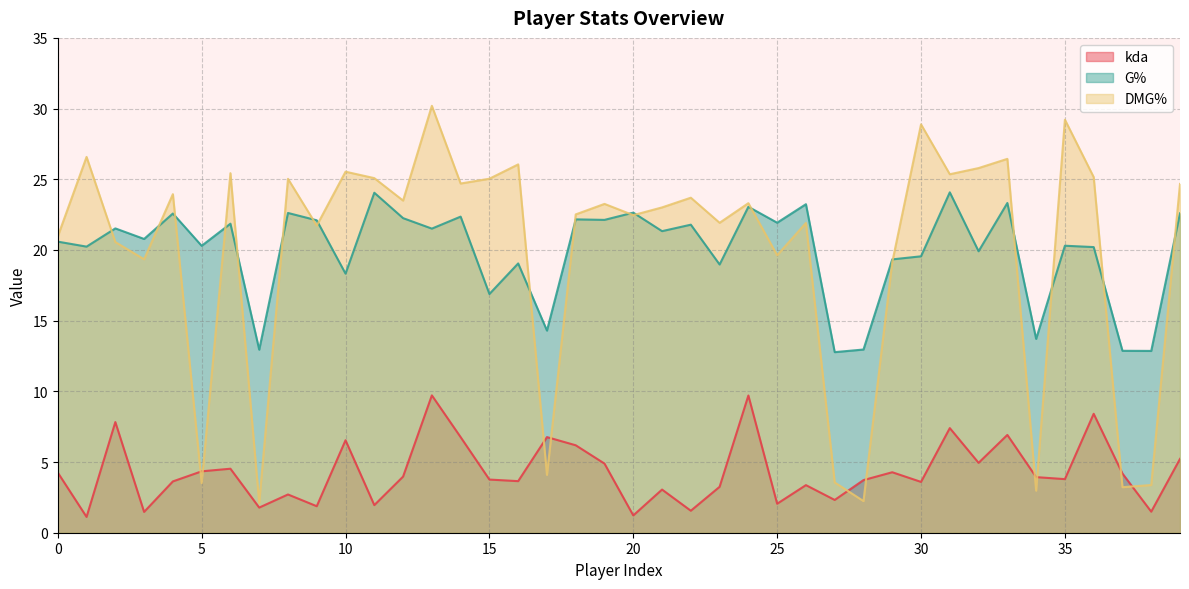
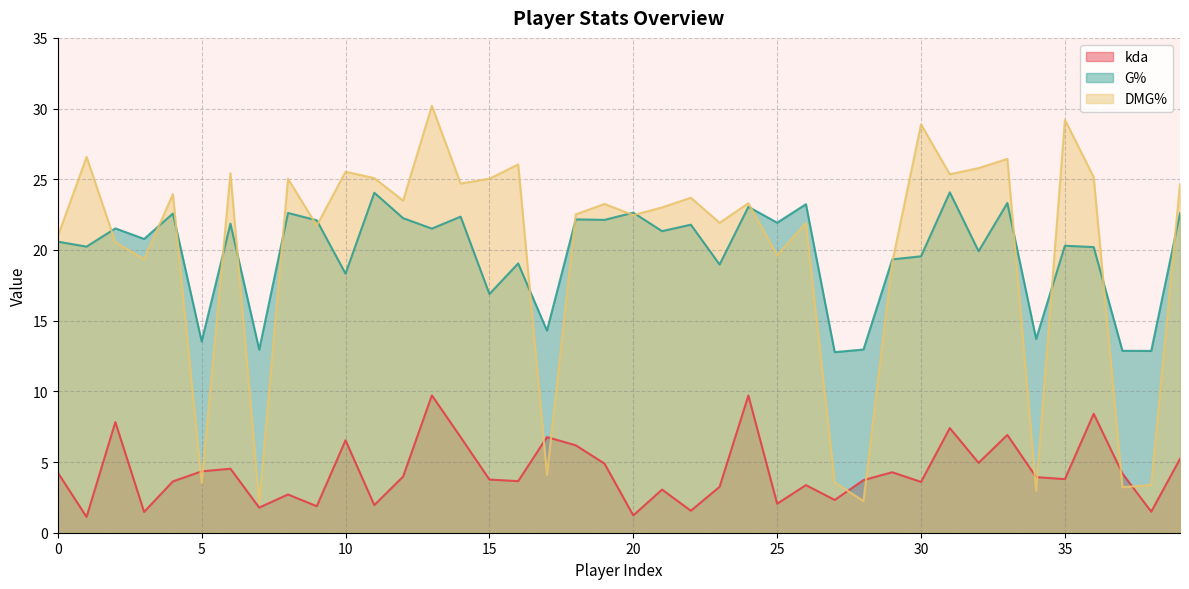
  {
    "kda": {
      "0": 4.3,
      "5": 4.3,
      "10": 6.5,
      "15": 3.8,
      "20": 1.2,
      "25": 2.1,
      "30": 3.6,
      "35": 3.8
    },
    "G%": {
      "0": 20.6,
-     "5": 20.3,
+     "5": 13.5,
      "10": 18.3,
      "15": 16.9,
      "25": 21.9,
      "30": 19.6,
      "35": 20.3
    },
    "DMG%": {
      "0": 21.0,
      "5": 3.5,
      "10": 25.5,
      "15": 25.0,
      "25": 19.6,
      "30": 28.9,
      "35": 29.2
    }
  }
